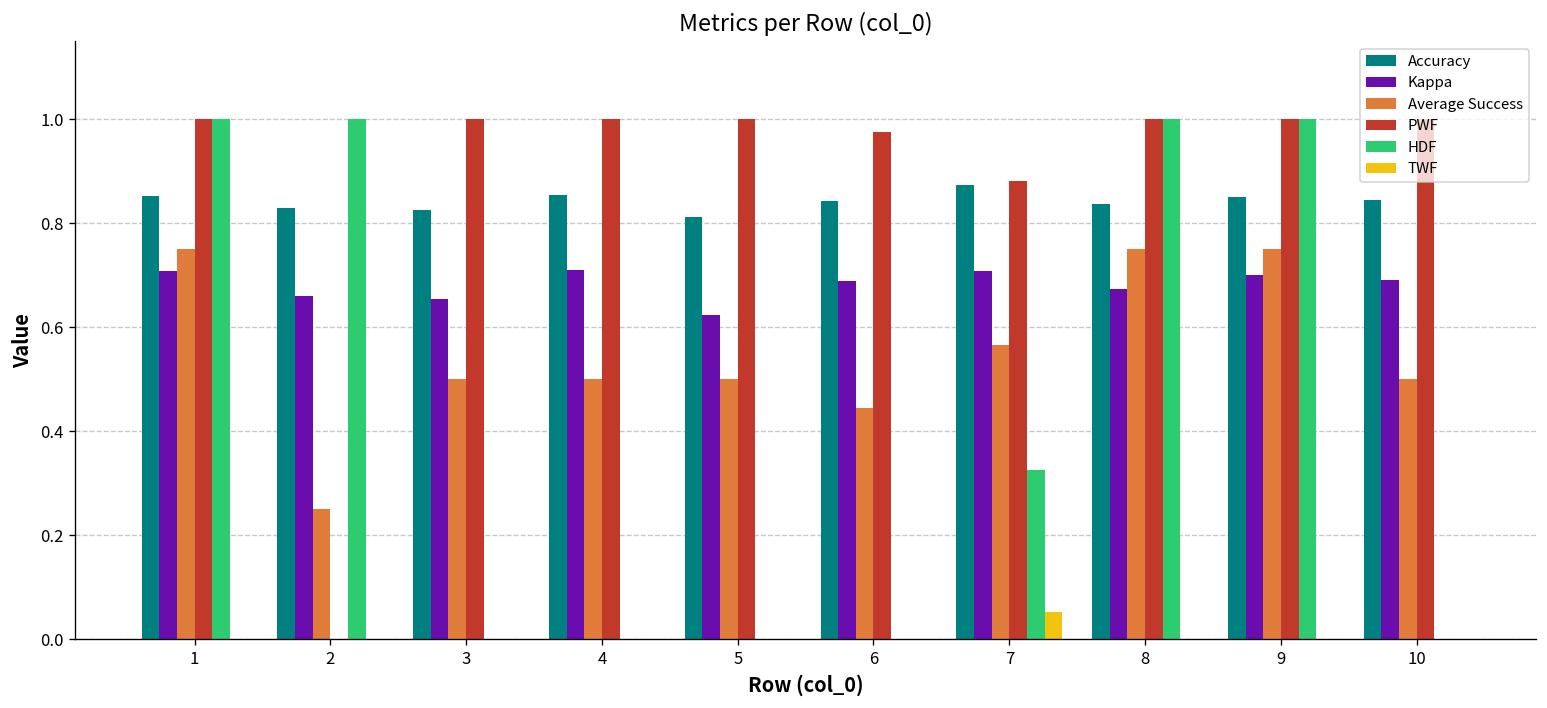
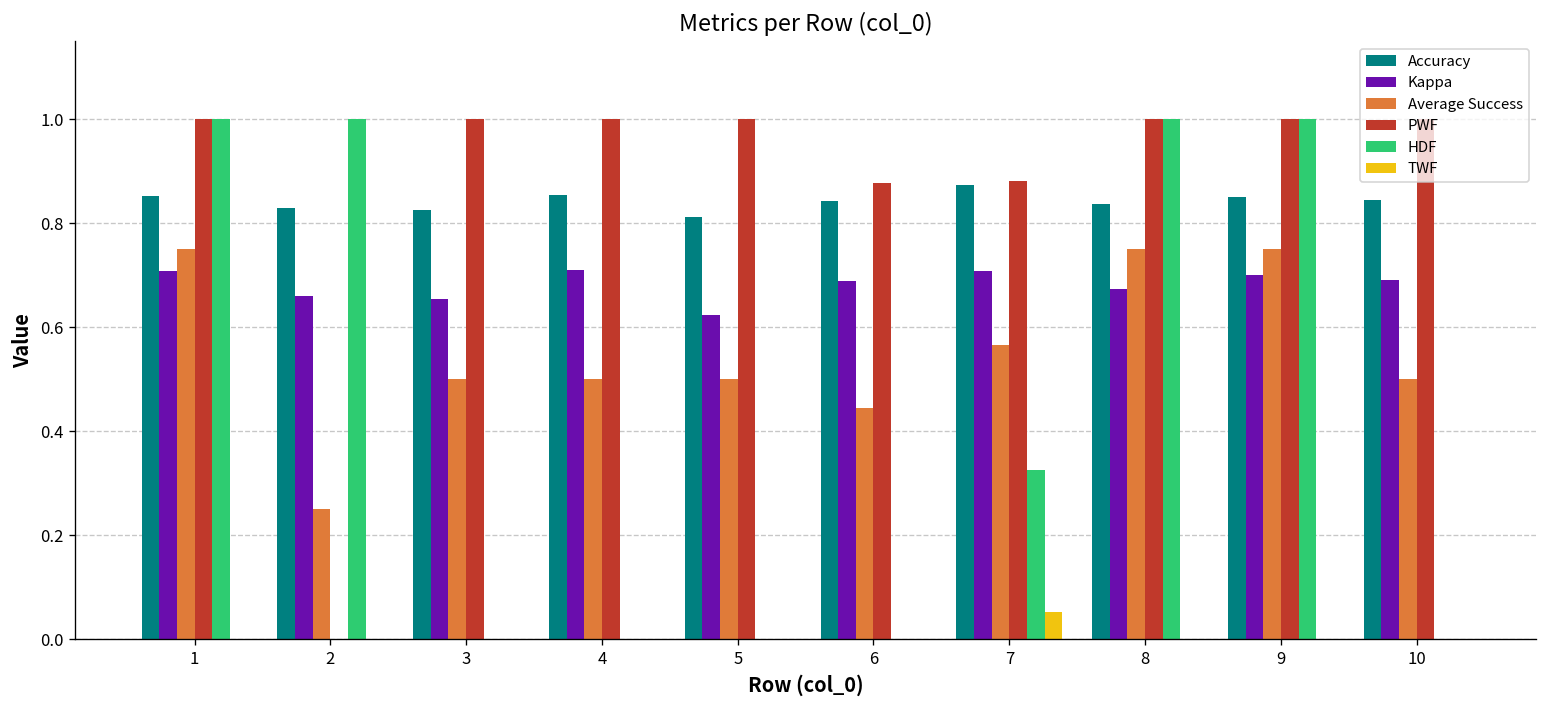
  {
    "Accuracy": {
      "1": 0.85,
      "2": 0.83,
      "3": 0.83,
      "4": 0.85,
      "5": 0.81,
      "6": 0.84,
      "7": 0.87,
      "8": 0.84,
      "9": 0.85,
      "10": 0.84
    },
    "Kappa": {
      "1": 0.71,
      "2": 0.66,
      "3": 0.65,
      "4": 0.71,
      "5": 0.62,
      "6": 0.69,
      "7": 0.71,
      "8": 0.67,
      "9": 0.70,
      "10": 0.69
    },
    "Average Success": {
      "1": 0.75,
      "2": 0.25,
      "3": 0.50,
      "4": 0.50,
      "5": 0.50,
      "6": 0.45,
      "7": 0.57,
      "8": 0.75,
      "9": 0.75,
      "10": 0.50
    },
    "PWF": {
      "1": 1.00,
      "2": 0.00,
      "3": 1.00,
      "4": 1.00,
      "5": 1.00,
-     "6": 0.98,
+     "6": 0.88,
      "7": 0.88,
      "8": 1.00,
      "9": 1.00
    },
    "HDF": {
      "1": 1.00,
      "2": 1.00,
      "3": 0.00,
      "4": 0.00,
      "5": 0.00,
      "6": 0.00,
      "7": 0.33,
      "8": 1.00,
      "9": 1.00,
      "10": 0.00
    },
    "TWF": {
      "1": 0.00,
      "2": 0.00,
      "3": 0.00,
      "4": 0.00,
      "5": 0.00,
      "6": 0.00,
      "7": 0.05,
      "8": 0.00,
      "9": 0.00,
      "10": 0.00
    }
  }
